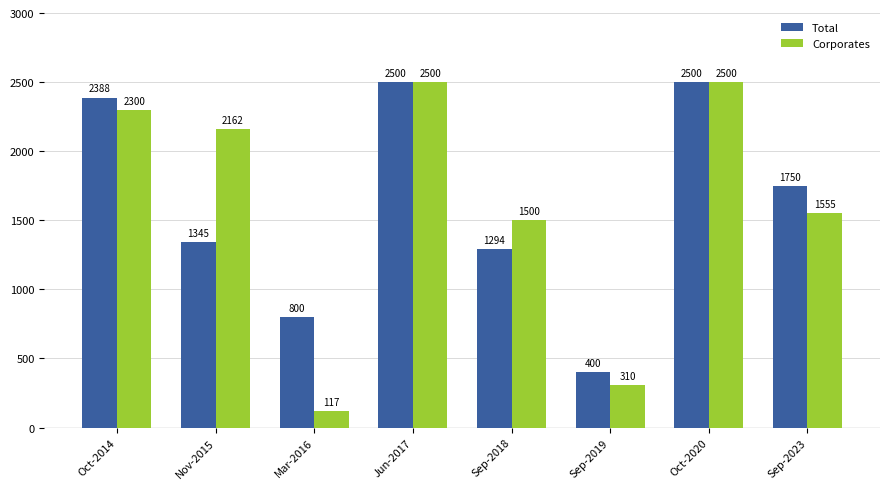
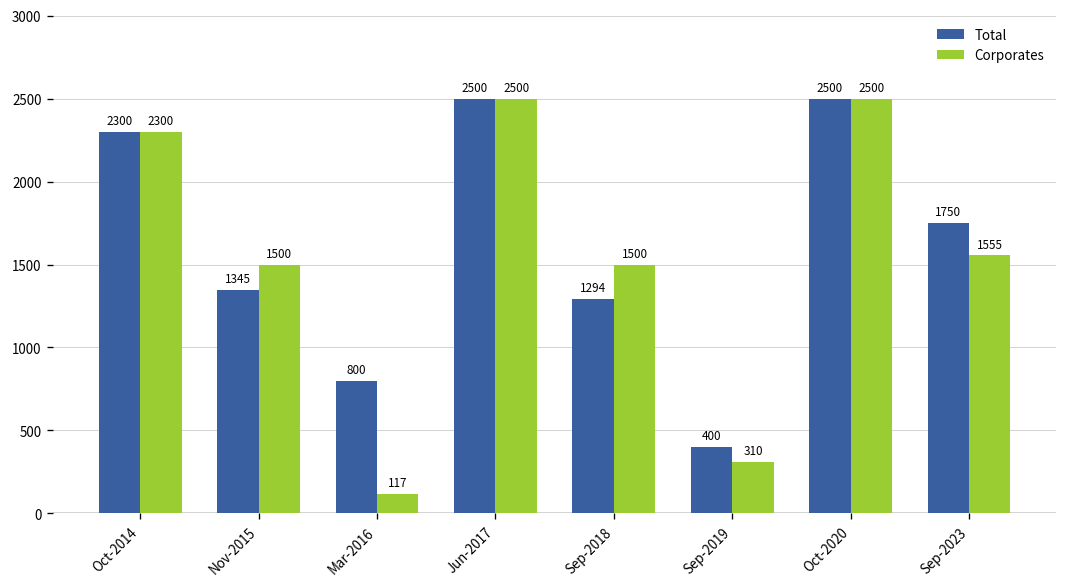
  {
    "Total": {
-     "Oct-2014": 2388,
+     "Oct-2014": 2300,
      "Nov-2015": 1345,
      "Mar-2016": 800,
      "Jun-2017": 2500,
      "Sep-2018": 1294,
      "Sep-2019": 400,
      "Oct-2020": 2500,
      "Sep-2023": 1750
    },
    "Corporates": {
      "Oct-2014": 2300,
-     "Nov-2015": 2162,
+     "Nov-2015": 1500,
      "Mar-2016": 117,
      "Jun-2017": 2500,
      "Sep-2018": 1500,
      "Sep-2019": 310,
      "Oct-2020": 2500,
      "Sep-2023": 1555
    }
  }
